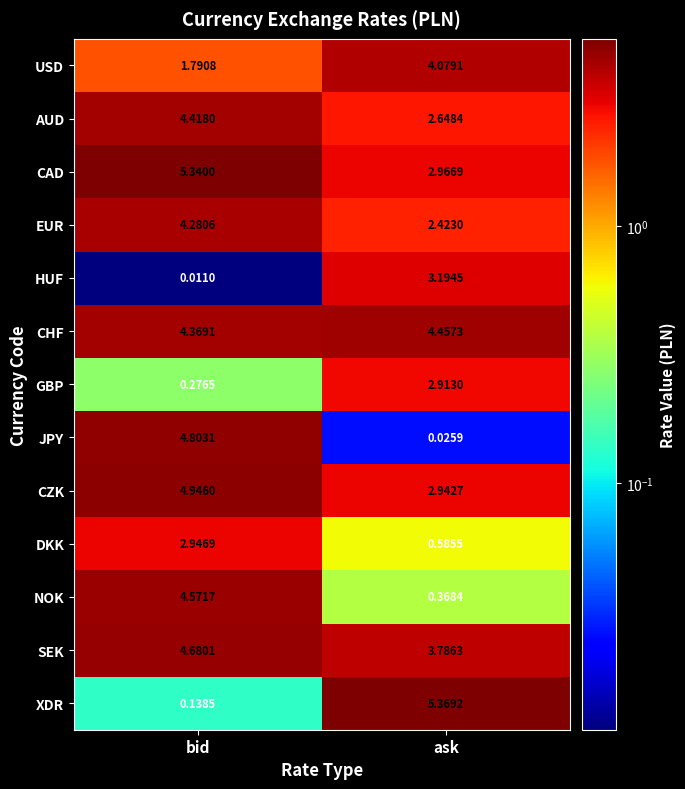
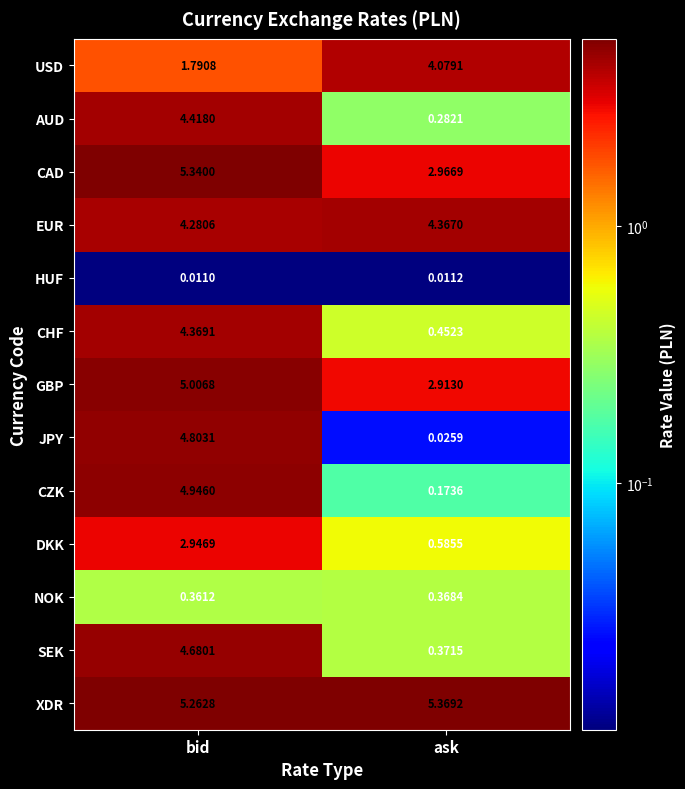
  {
    "USD": {
      "bid": 1.7908,
      "ask": 4.0791
    },
    "AUD": {
      "bid": 4.4180,
-     "ask": 2.6484
+     "ask": 0.2821
    },
    "CAD": {
      "bid": 5.3400,
      "ask": 2.9669
    },
    "EUR": {
      "bid": 4.2806,
-     "ask": 2.4230
+     "ask": 4.3670
    },
    "HUF": {
      "bid": 0.0110,
-     "ask": 3.1945
+     "ask": 0.0112
    },
    "CHF": {
      "bid": 4.3691,
-     "ask": 4.4573
+     "ask": 0.4523
    },
    "GBP": {
-     "bid": 0.2765,
+     "bid": 5.0068,
      "ask": 2.9130
    },
    "JPY": {
      "bid": 4.8031,
      "ask": 0.0259
    },
    "CZK": {
      "bid": 4.9460,
-     "ask": 2.9427
+     "ask": 0.1736
    },
    "DKK": {
      "bid": 2.9469,
      "ask": 0.5855
    },
    "NOK": {
-     "bid": 4.5717,
+     "bid": 0.3612,
      "ask": 0.3684
    },
    "SEK": {
      "bid": 4.6801,
-     "ask": 3.7863
+     "ask": 0.3715
    },
    "XDR": {
-     "bid": 0.1385,
+     "bid": 5.2628,
      "ask": 5.3692
    }
  }
